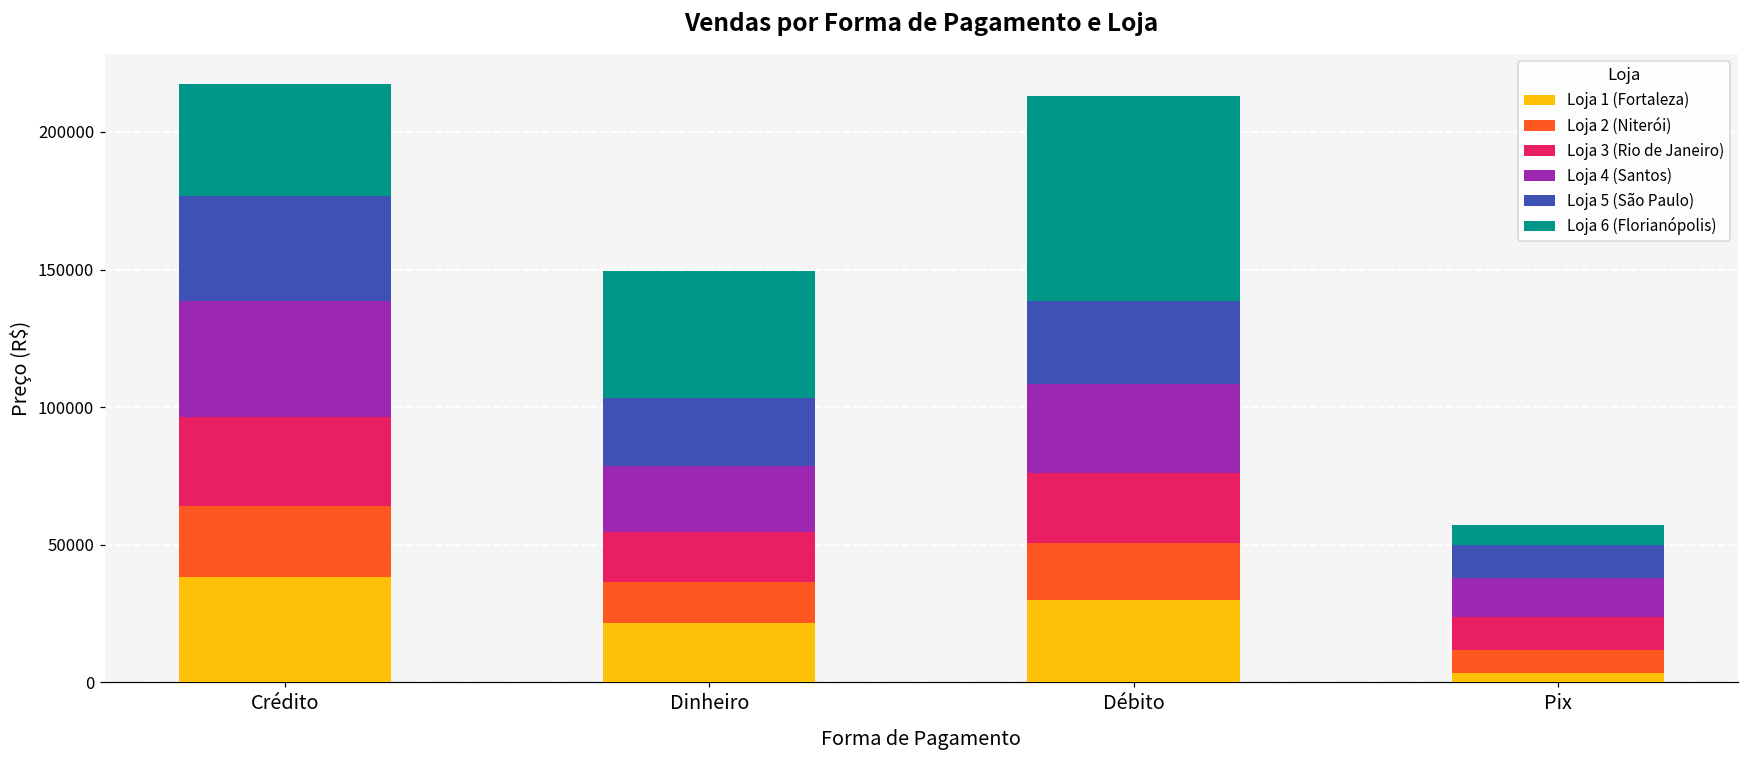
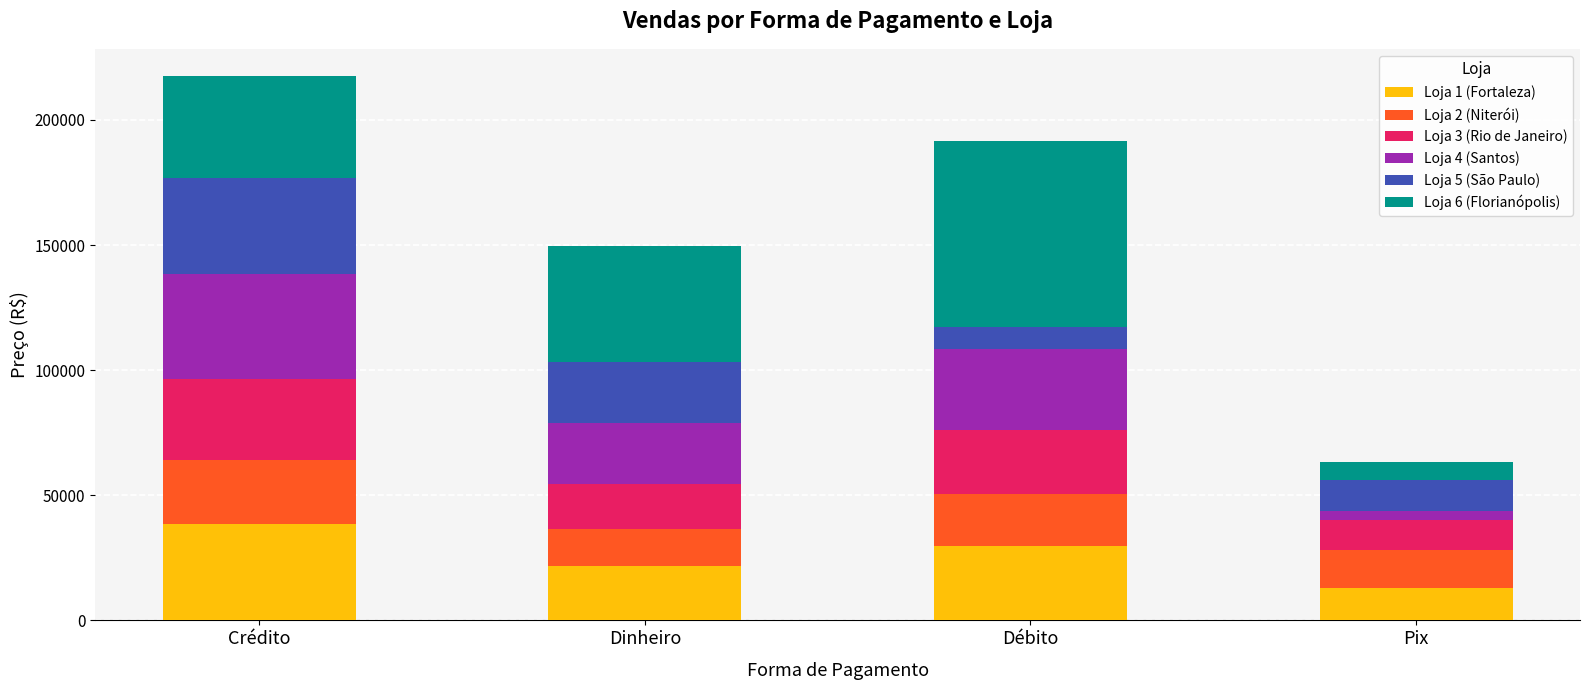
  {
    "Loja 1 (Fortaleza)": {
      "Crédito": 38000,
      "Dinheiro": 22000,
      "Débito": 30000,
-     "Pix": 3000
+     "Pix": 13000
    },
    "Loja 2 (Niterói)": {
      "Crédito": 26000,
      "Dinheiro": 15000,
      "Débito": 21000,
-     "Pix": 8000
+     "Pix": 15000
    },
    "Loja 3 (Rio de Janeiro)": {
      "Crédito": 32000,
      "Dinheiro": 18000,
      "Débito": 26000,
      "Pix": 12000
    },
    "Loja 4 (Santos)": {
      "Crédito": 42000,
      "Dinheiro": 24000,
      "Débito": 32000,
-     "Pix": 14000
+     "Pix": 4000
    },
    "Loja 5 (São Paulo)": {
      "Crédito": 38000,
      "Dinheiro": 25000,
-     "Débito": 30000,
+     "Débito": 9000,
      "Pix": 12000
    },
    "Loja 6 (Florianópolis)": {
      "Crédito": 41000,
      "Dinheiro": 46000,
      "Débito": 75000,
      "Pix": 7000
    }
  }
